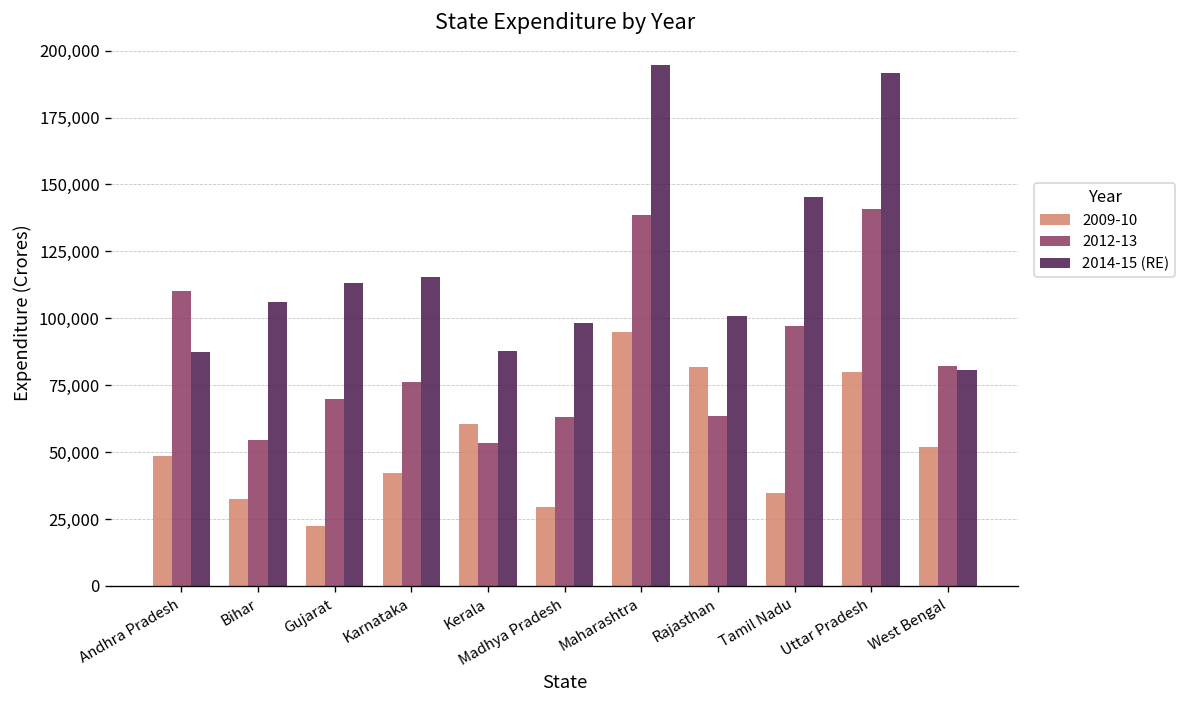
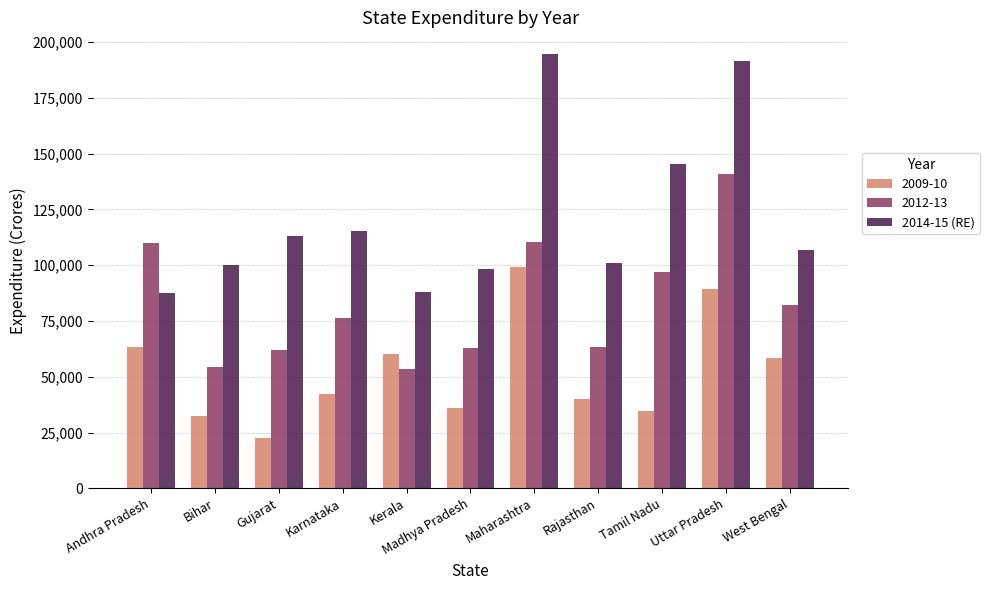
  {
    "2009-10": {
-     "Andhra Pradesh": "49,000",
+     "Andhra Pradesh": "63,000",
      "Bihar": "33,000",
      "Gujarat": "22,000",
      "Karnataka": "42,000",
      "Kerala": "60,000",
-     "Madhya Pradesh": "30,000",
-     "Maharashtra": "95,000",
-     "Rajasthan": "82,000",
+     "Madhya Pradesh": "36,000",
+     "Maharashtra": "99,000",
+     "Rajasthan": "40,000",
      "Tamil Nadu": "35,000",
-     "Uttar Pradesh": "80,000",
-     "West Bengal": "52,000"
+     "Uttar Pradesh": "89,000",
+     "West Bengal": "58,000"
    },
    "2012-13": {
      "Andhra Pradesh": "110,000",
      "Bihar": "54,000",
-     "Gujarat": "70,000",
+     "Gujarat": "62,000",
      "Karnataka": "76,000",
      "Kerala": "53,000",
      "Madhya Pradesh": "63,000",
-     "Maharashtra": "139,000",
+     "Maharashtra": "110,000",
      "Rajasthan": "63,000",
      "Tamil Nadu": "97,000",
      "Uttar Pradesh": "141,000",
      "West Bengal": "82,000"
    },
    "2014-15 (RE)": {
      "Andhra Pradesh": "87,000",
-     "Bihar": "106,000",
+     "Bihar": "100,000",
      "Gujarat": "113,000",
      "Karnataka": "116,000",
      "Kerala": "88,000",
      "Madhya Pradesh": "98,000",
      "Maharashtra": "195,000",
      "Rajasthan": "101,000",
      "Tamil Nadu": "145,000",
      "Uttar Pradesh": "192,000",
-     "West Bengal": "81,000"
+     "West Bengal": "107,000"
    }
  }
